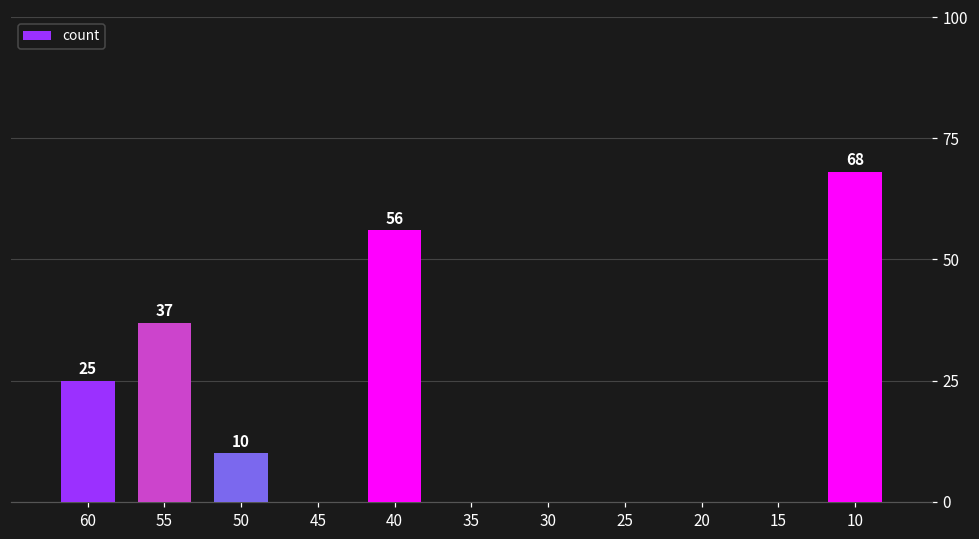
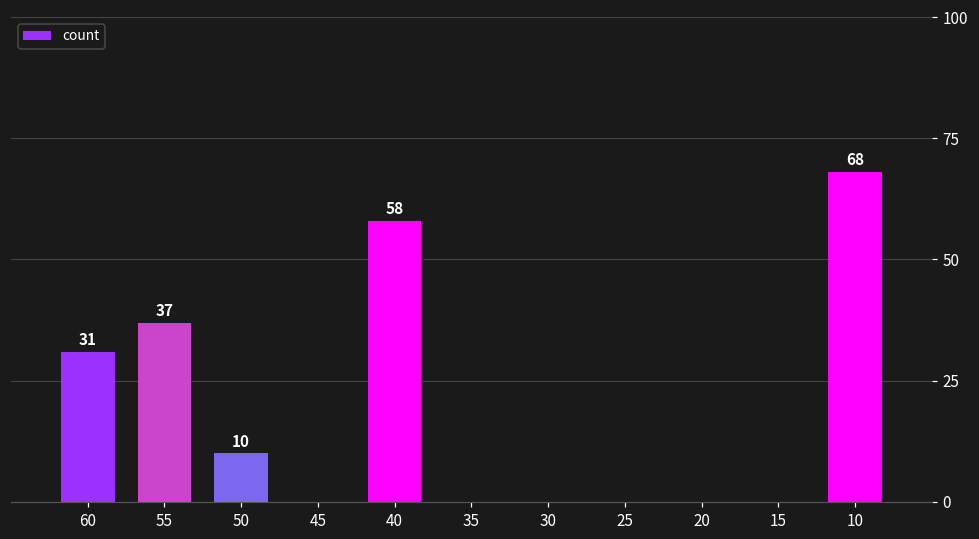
  {
-   "60": 25,
+   "60": 31,
    "55": 37,
    "50": 10,
-   "40": 56,
+   "40": 58,
    "10": 68
  }
